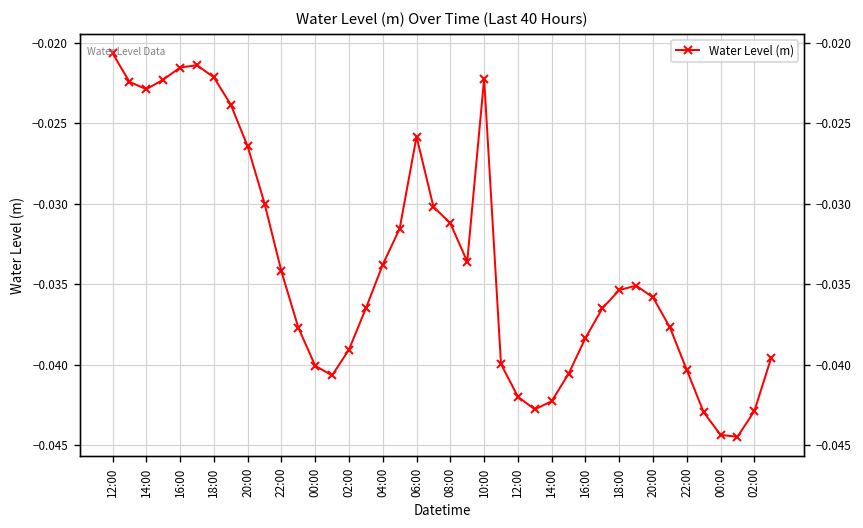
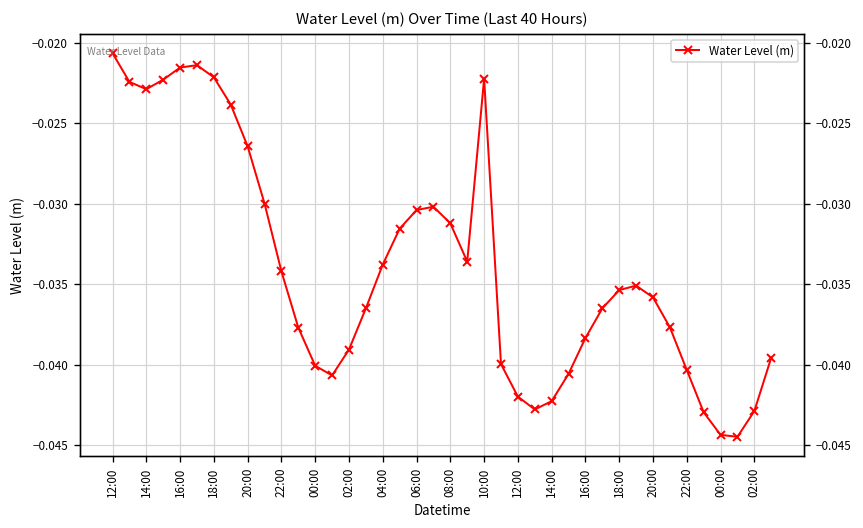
  {
    "04:00": -0.0338,
-   "06:00": -0.0258,
+   "06:00": -0.0304,
    "08:00": -0.0312,
    "10:00": -0.0222
  }
